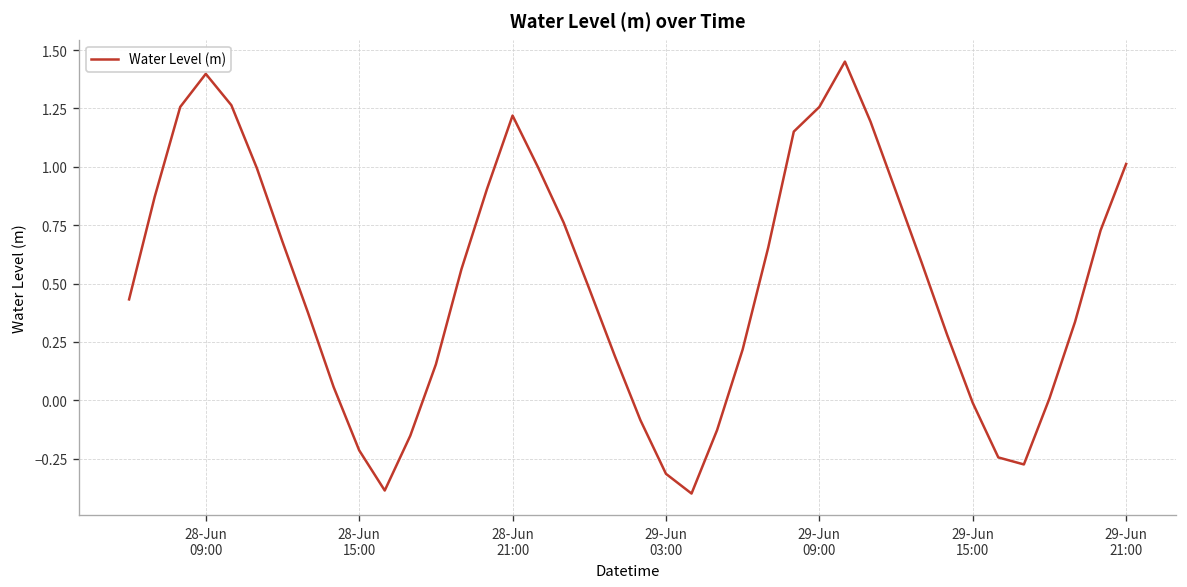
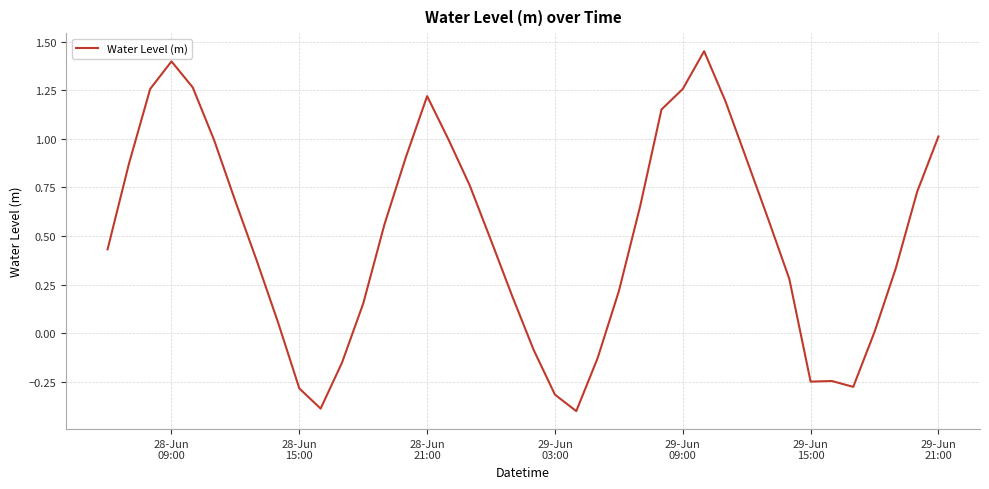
  {
    "28-Jun 09:00": 1.40,
-   "28-Jun 15:00": -0.21,
+   "28-Jun 15:00": -0.28,
    "28-Jun 21:00": 1.22,
    "29-Jun 03:00": -0.31,
    "29-Jun 09:00": 1.26,
-   "29-Jun 15:00": -0.01,
+   "29-Jun 15:00": -0.25,
    "29-Jun 21:00": 1.01
  }
